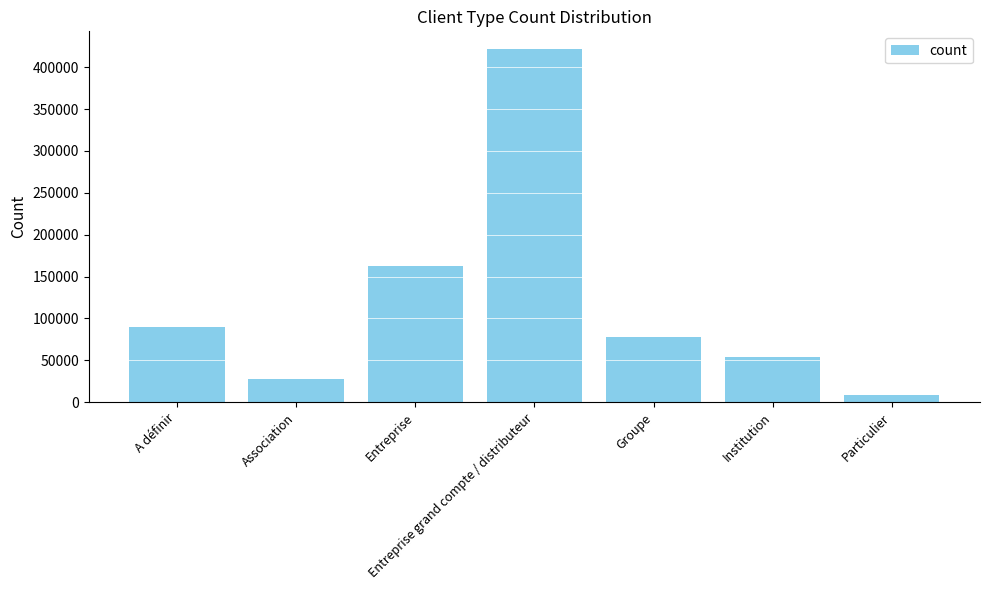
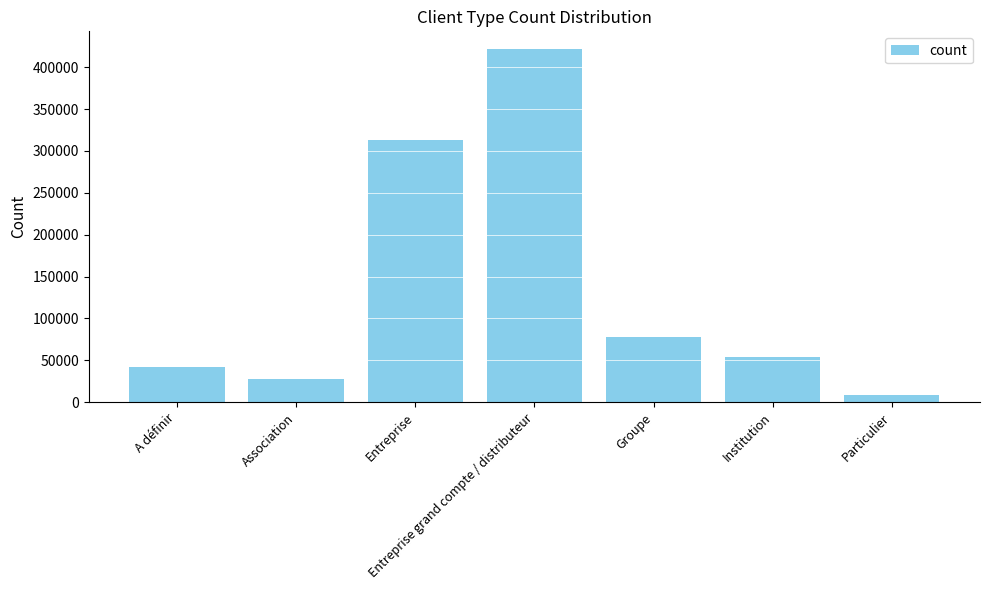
  {
-   "A définir": 90000,
+   "A définir": 40000,
    "Association": 30000,
-   "Entreprise": 160000,
+   "Entreprise": 310000,
    "Entreprise grand compte / distributeur": 420000,
    "Groupe": 80000,
    "Institution": 50000,
    "Particulier": 10000
  }
